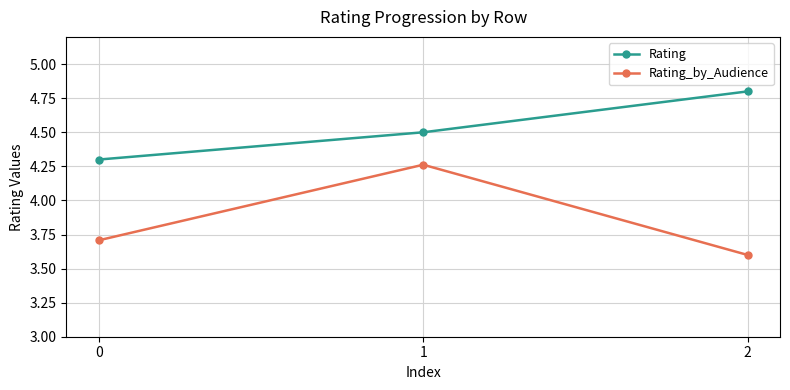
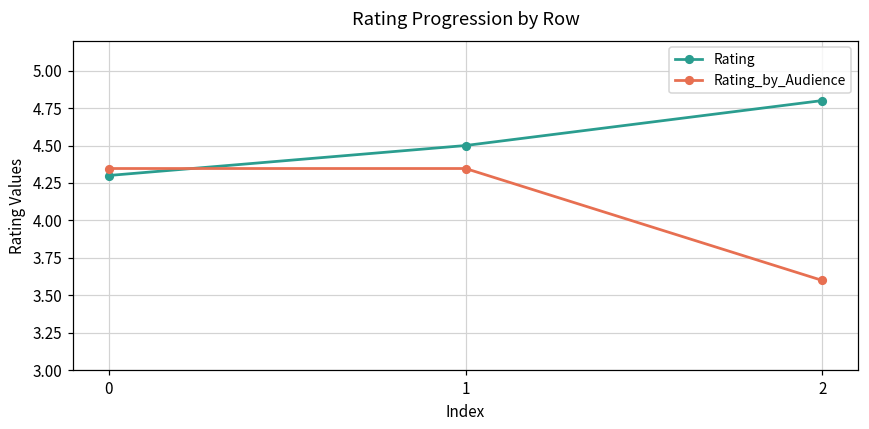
  {
    "Rating": {
      "0": 4.30,
      "1": 4.50,
      "2": 4.80
    },
    "Rating_by_Audience": {
-     "0": 3.71,
-     "1": 4.26,
+     "0": 4.35,
+     "1": 4.35,
      "2": 3.60
    }
  }
